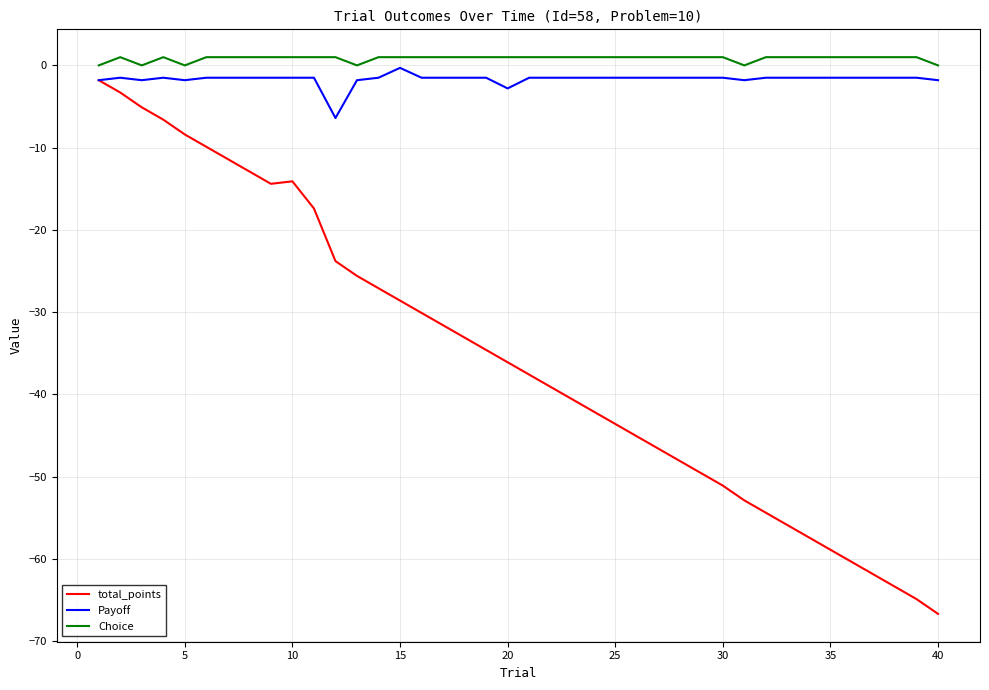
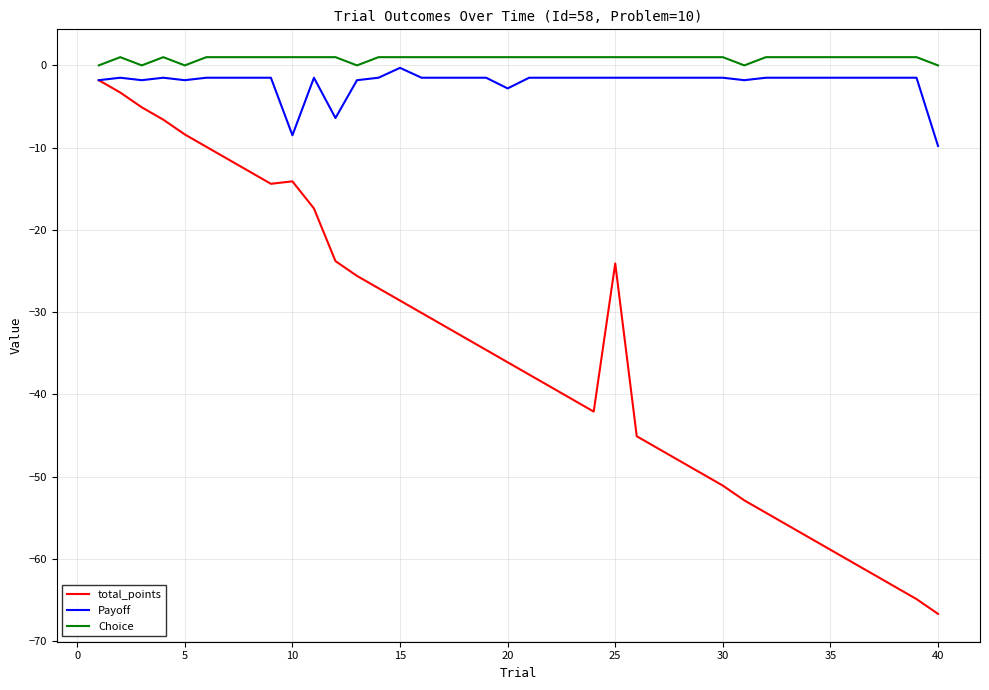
  {
    "total_points": {
      "5": -8,
      "10": -14,
      "15": -29,
      "20": -36,
-     "25": -44,
+     "25": -24,
      "30": -51,
      "35": -59,
      "40": -67
    },
    "Payoff": {
      "5": -2,
-     "10": -2,
+     "10": -9,
      "15": 0,
      "20": -3,
      "25": -2,
      "30": -2,
      "35": -2,
-     "40": -2
+     "40": -10
    },
    "Choice": {
      "5": 0,
      "10": 1,
      "15": 1,
      "20": 1,
      "25": 1,
      "30": 1,
      "35": 1,
      "40": 0
    }
  }
